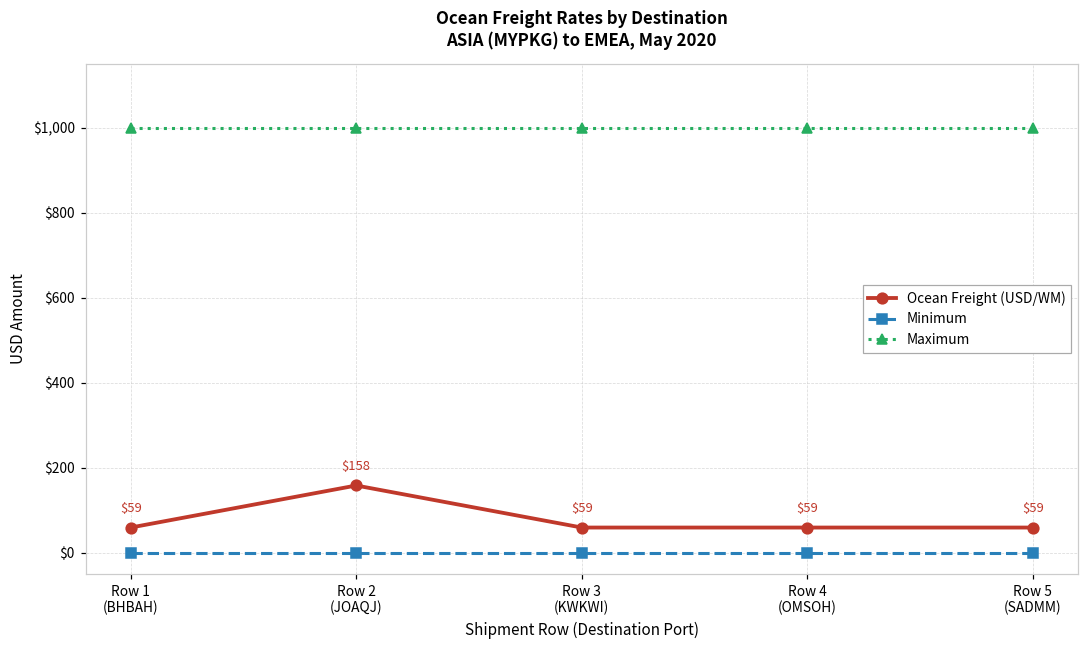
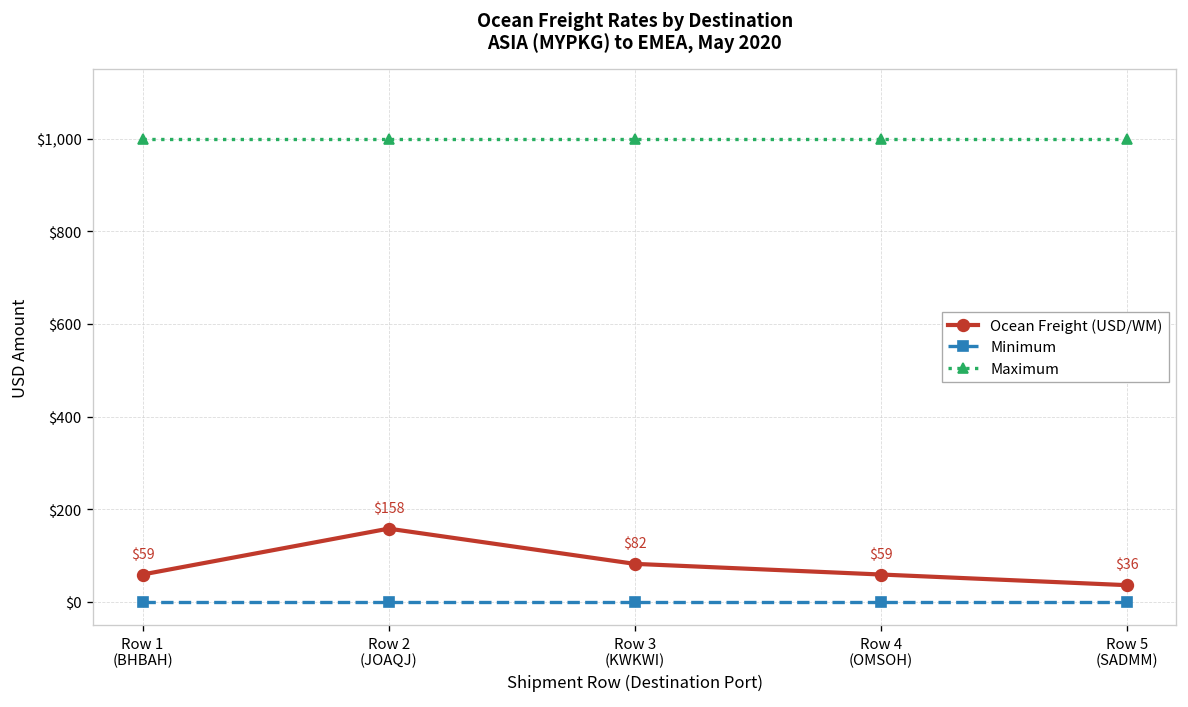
  {
    "Ocean Freight (USD/WM)": {
      "Row 1 (BHBAH)": "$59",
      "Row 2 (JOAQJ)": "$158",
-     "Row 3 (KWKWI)": "$59",
+     "Row 3 (KWKWI)": "$82",
      "Row 4 (OMSOH)": "$59",
-     "Row 5 (SADMM)": "$59"
+     "Row 5 (SADMM)": "$36"
    },
    "Minimum": {
      "Row 1 (BHBAH)": "$0",
      "Row 2 (JOAQJ)": "$0",
      "Row 3 (KWKWI)": "$0",
      "Row 4 (OMSOH)": "$0",
      "Row 5 (SADMM)": "$0"
    },
    "Maximum": {
      "Row 1 (BHBAH)": "$1,000",
      "Row 2 (JOAQJ)": "$1,000",
      "Row 3 (KWKWI)": "$1,000",
      "Row 4 (OMSOH)": "$1,000",
      "Row 5 (SADMM)": "$1,000"
    }
  }
